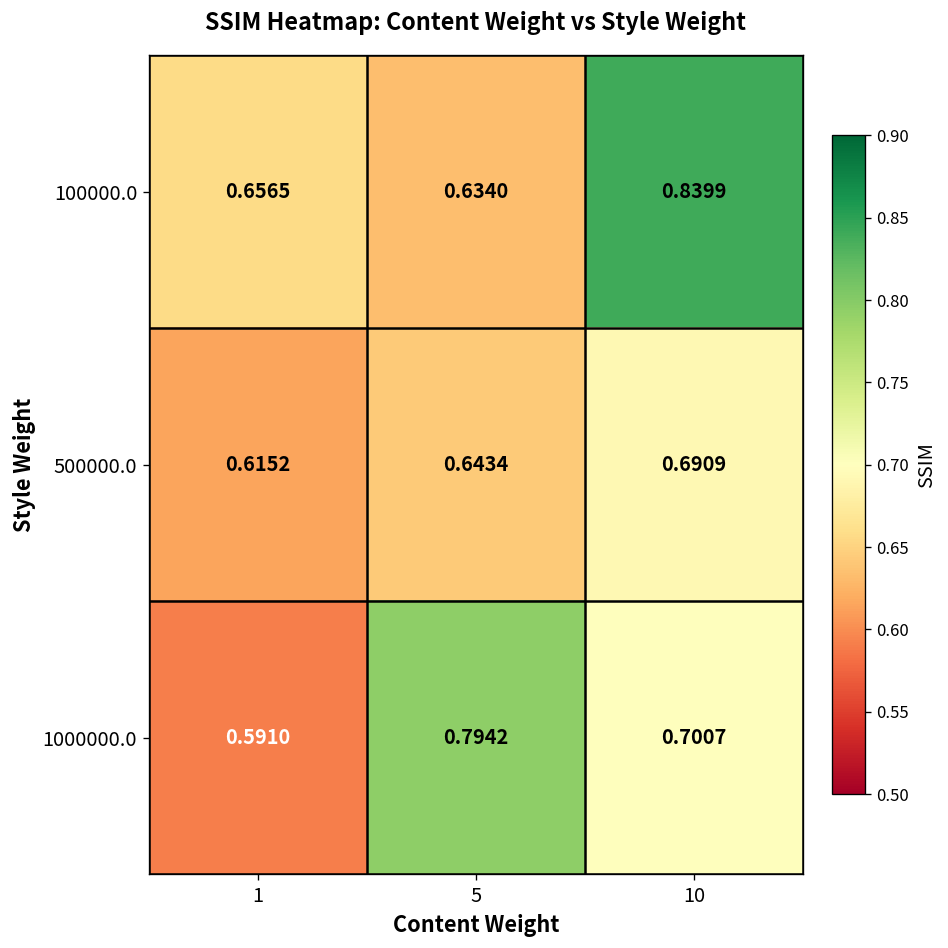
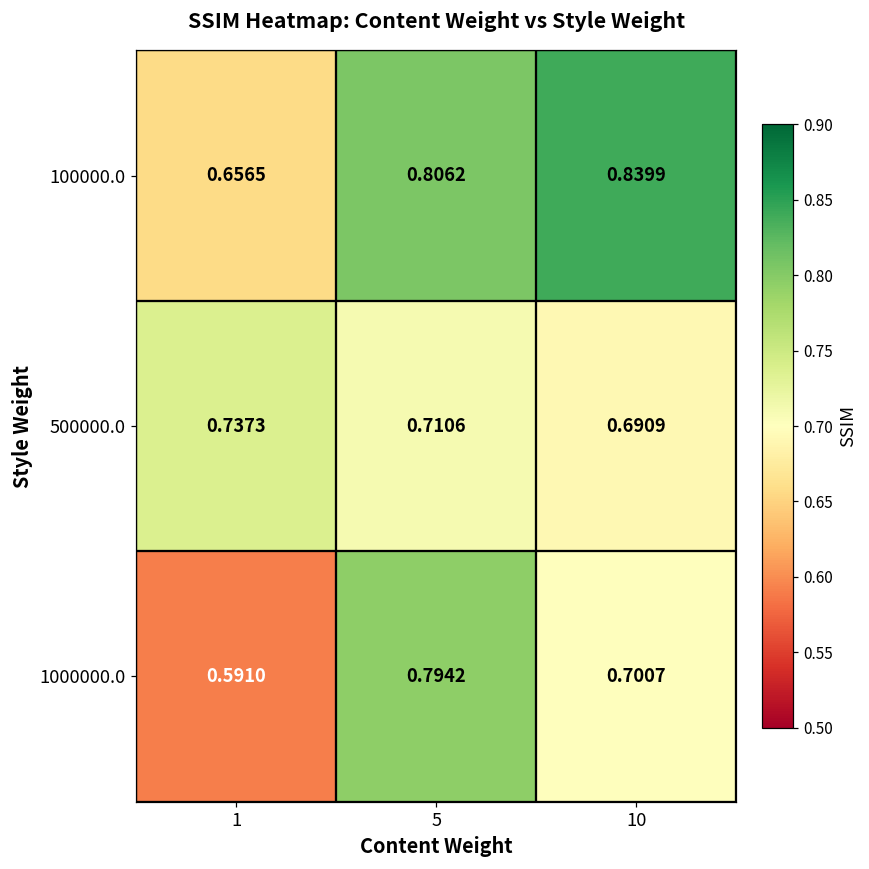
  {
    "100000.0": {
      "1": 0.6565,
-     "5": 0.6340,
+     "5": 0.8062,
      "10": 0.8399
    },
    "500000.0": {
-     "1": 0.6152,
-     "5": 0.6434,
+     "1": 0.7373,
+     "5": 0.7106,
      "10": 0.6909
    },
    "1000000.0": {
      "1": 0.5910,
      "5": 0.7942,
      "10": 0.7007
    }
  }
